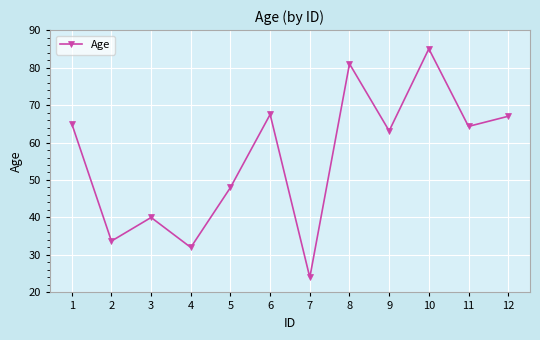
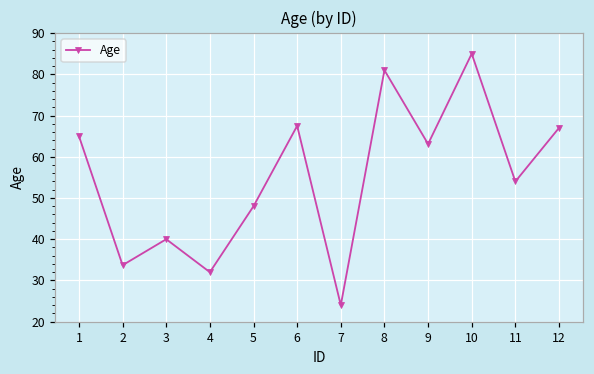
  {
    "1": 65,
    "2": 34,
    "3": 40,
    "4": 32,
    "5": 48,
    "6": 68,
    "7": 24,
    "8": 81,
    "9": 63,
    "10": 85,
-   "11": 64,
+   "11": 54,
    "12": 67
  }
